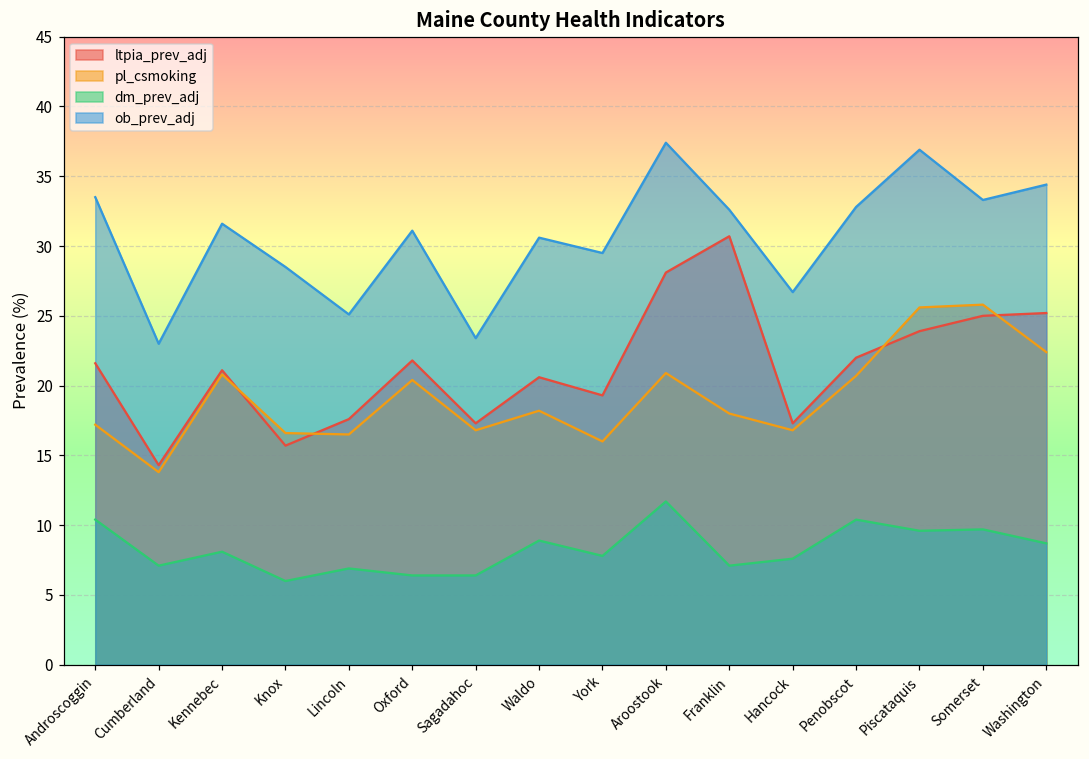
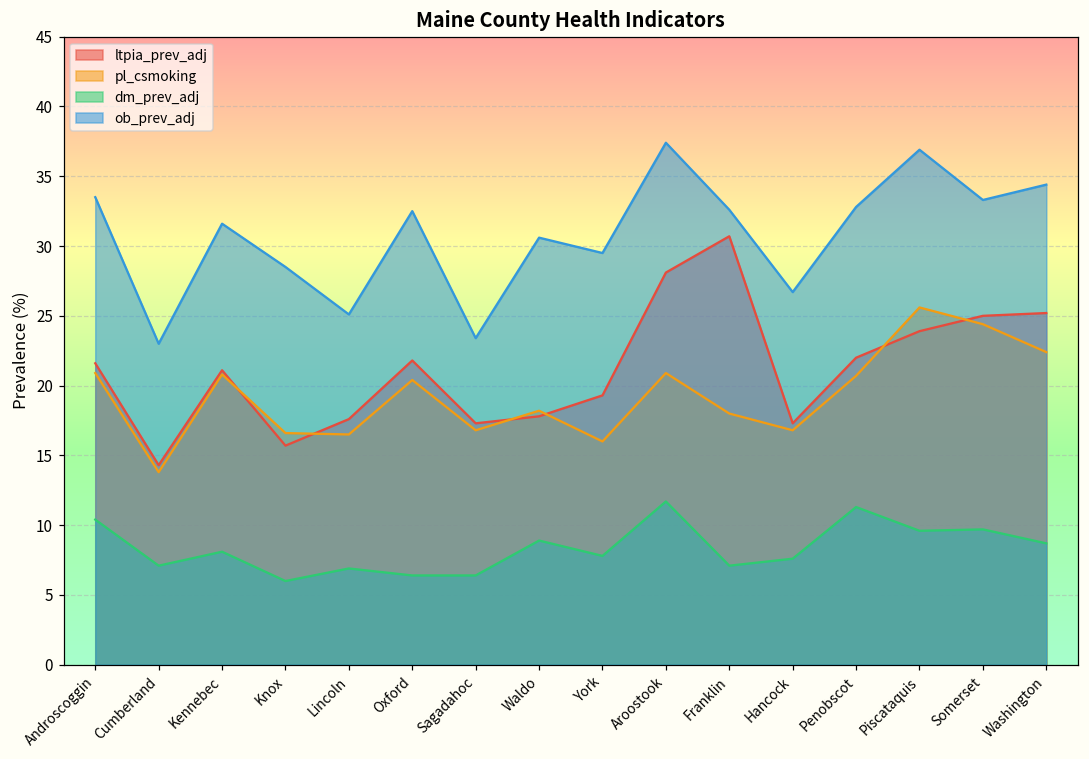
  {
    "ltpia_prev_adj": {
      "Androscoggin": 21.6,
      "Cumberland": 14.3,
      "Kennebec": 21.1,
      "Knox": 15.7,
      "Lincoln": 17.6,
      "Oxford": 21.8,
      "Sagadahoc": 17.3,
-     "Waldo": 20.6,
+     "Waldo": 17.8,
      "York": 19.3,
      "Aroostook": 28.1,
      "Franklin": 30.7,
      "Hancock": 17.3,
      "Penobscot": 22.0,
      "Piscataquis": 23.9,
      "Somerset": 25.0,
      "Washington": 25.2
    },
    "pl_csmoking": {
-     "Androscoggin": 17.2,
+     "Androscoggin": 20.9,
      "Cumberland": 13.8,
      "Kennebec": 20.8,
      "Knox": 16.6,
      "Lincoln": 16.5,
      "Oxford": 20.4,
      "Sagadahoc": 16.8,
      "Waldo": 18.2,
      "York": 16.0,
      "Aroostook": 20.9,
      "Franklin": 18.0,
      "Hancock": 16.8,
      "Penobscot": 20.7,
      "Piscataquis": 25.6,
-     "Somerset": 25.8,
+     "Somerset": 24.4,
      "Washington": 22.4
    },
    "dm_prev_adj": {
      "Androscoggin": 10.4,
      "Cumberland": 7.1,
      "Kennebec": 8.1,
      "Knox": 6.0,
      "Lincoln": 6.9,
      "Oxford": 6.4,
      "Sagadahoc": 6.4,
      "Waldo": 8.9,
      "York": 7.8,
      "Aroostook": 11.7,
      "Franklin": 7.1,
      "Hancock": 7.6,
-     "Penobscot": 10.4,
+     "Penobscot": 11.3,
      "Piscataquis": 9.6,
      "Somerset": 9.7,
      "Washington": 8.7
    },
    "ob_prev_adj": {
      "Androscoggin": 33.5,
      "Cumberland": 23.0,
      "Kennebec": 31.6,
      "Knox": 28.5,
      "Lincoln": 25.1,
-     "Oxford": 31.1,
+     "Oxford": 32.5,
      "Sagadahoc": 23.4,
      "Waldo": 30.6,
      "York": 29.5,
      "Aroostook": 37.4,
      "Franklin": 32.6,
      "Hancock": 26.7,
      "Penobscot": 32.8,
      "Piscataquis": 36.9,
      "Somerset": 33.3,
      "Washington": 34.4
    }
  }
